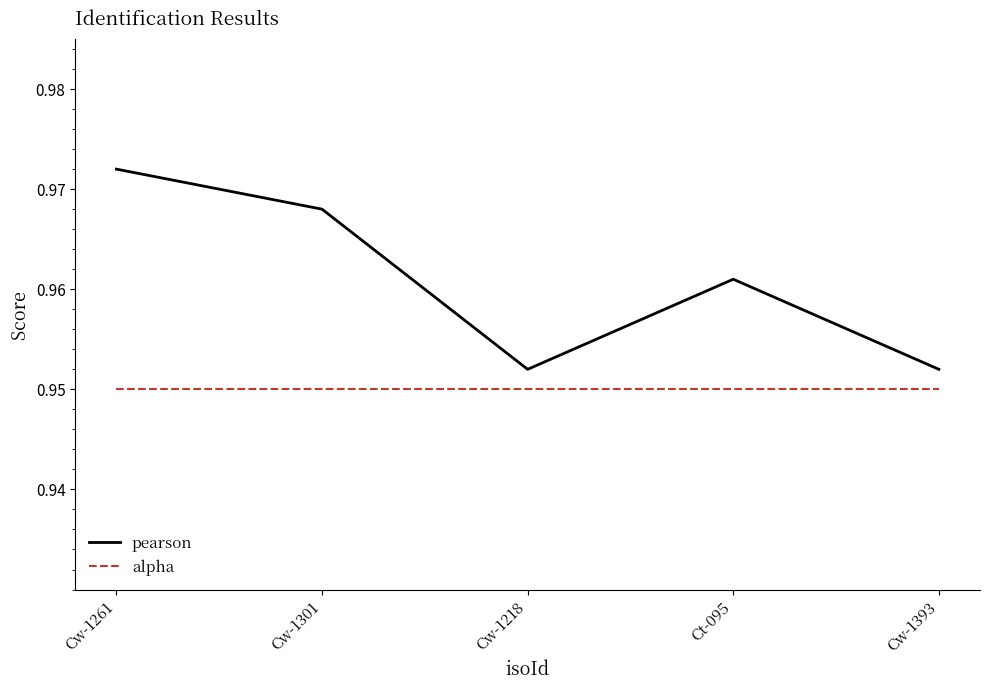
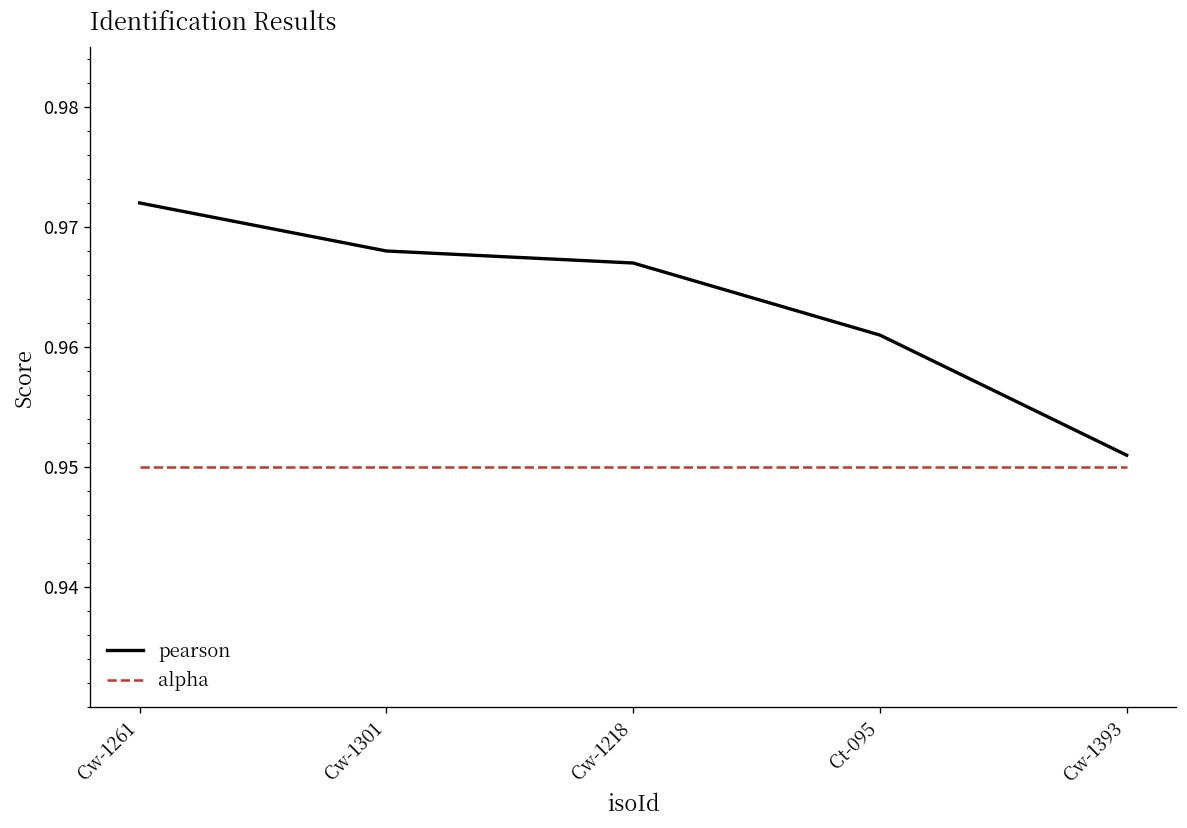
  {
    "pearson": {
      "Cw-1261": 0.972,
      "Cw-1301": 0.968,
-     "Cw-1218": 0.952,
+     "Cw-1218": 0.967,
      "Ct-095": 0.961,
-     "Cw-1393": 0.952
+     "Cw-1393": 0.951
    },
    "alpha": {
      "Cw-1261": 0.950,
      "Cw-1301": 0.950,
      "Cw-1218": 0.950,
      "Ct-095": 0.950,
      "Cw-1393": 0.950
    }
  }
